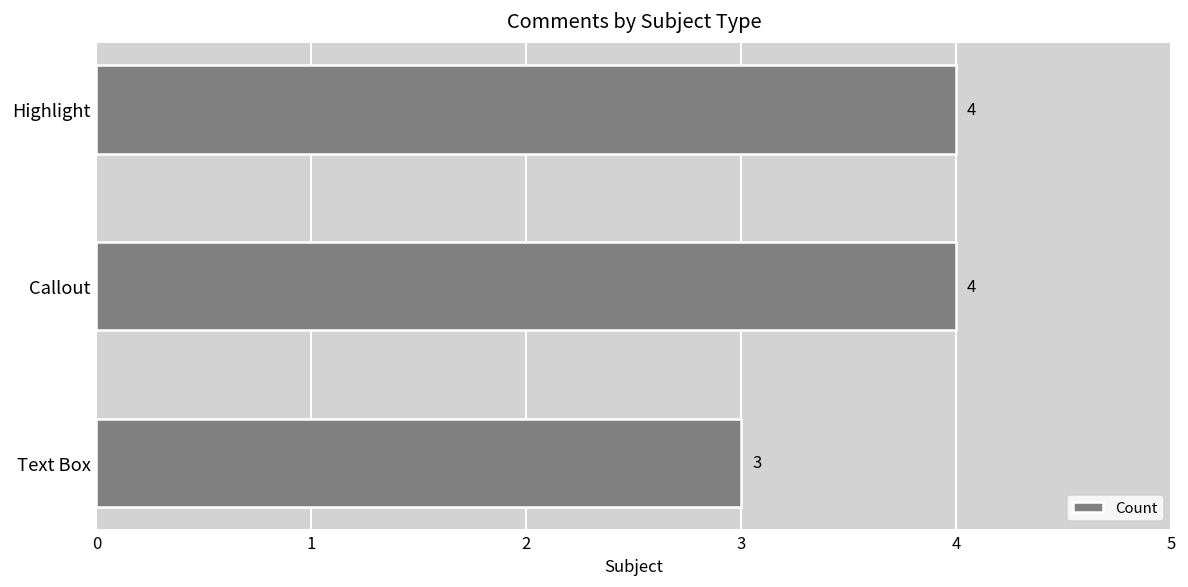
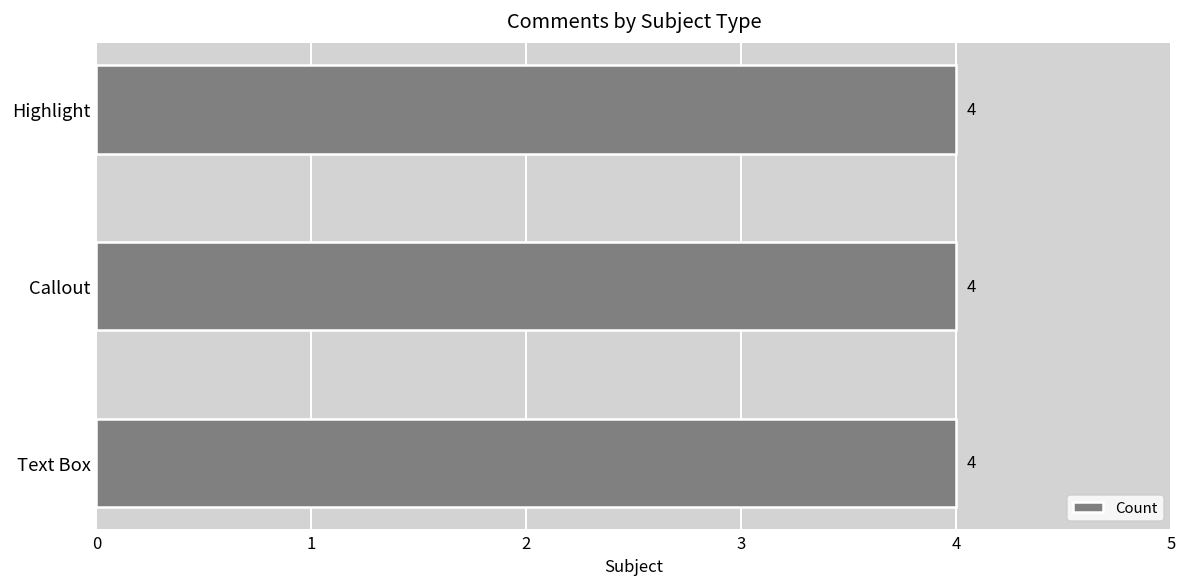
  {
    "Highlight": 4,
    "Callout": 4,
-   "Text Box": 3
+   "Text Box": 4
  }
